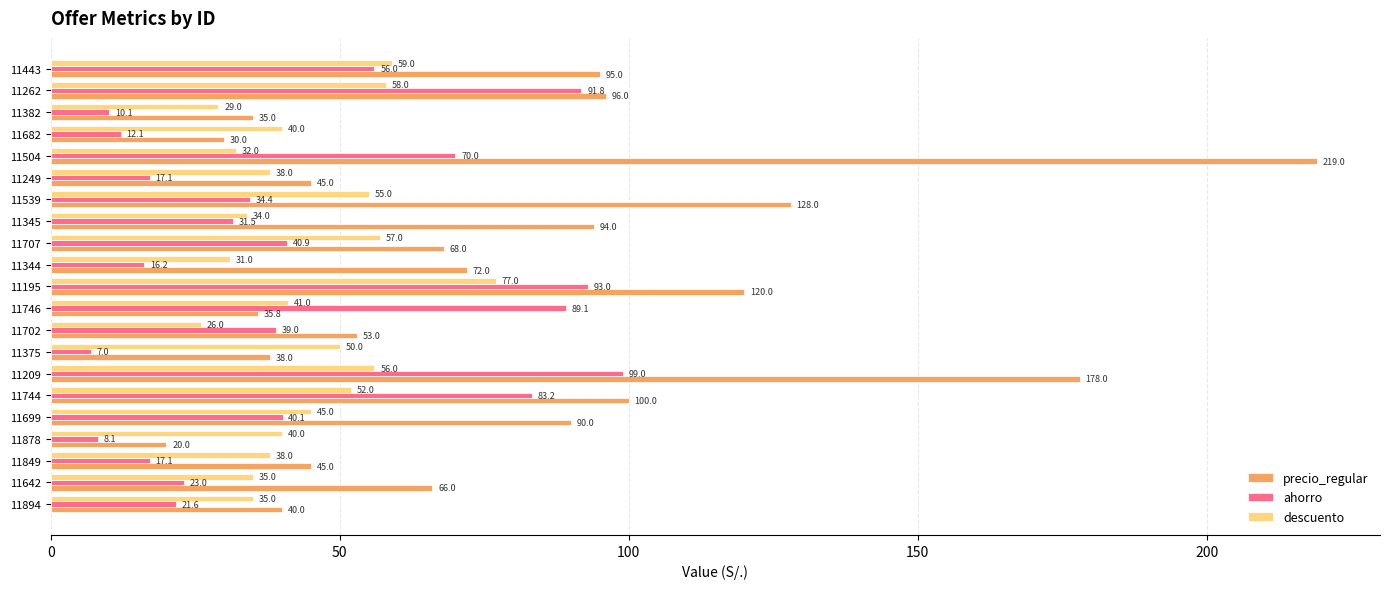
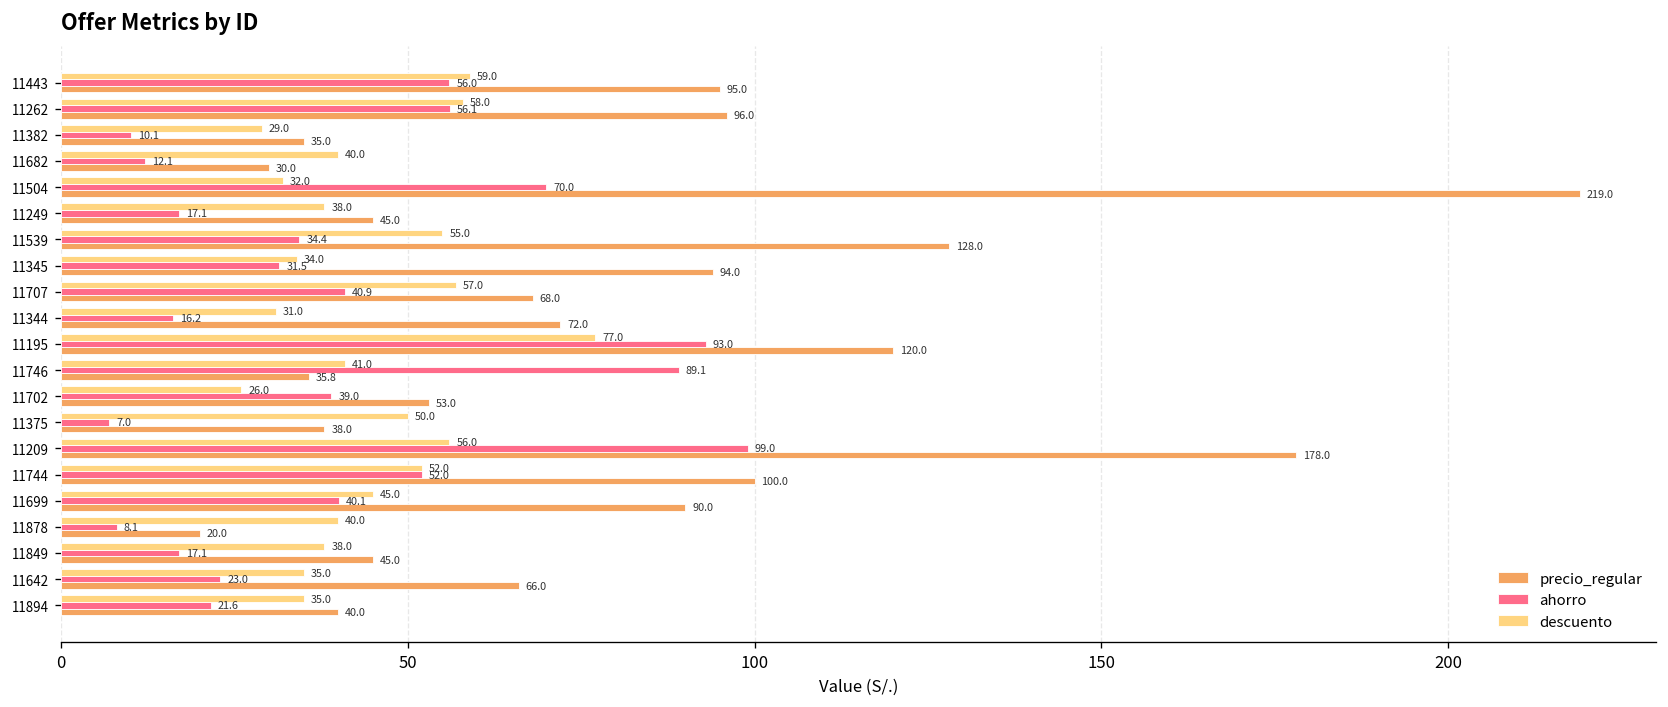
  {
    "ahorro": {
      "11443": 56.0,
-     "11262": 91.8,
+     "11262": 56.1,
      "11382": 10.1,
      "11682": 12.1,
      "11504": 70.0,
      "11249": 17.1,
      "11539": 34.4,
      "11345": 31.5,
      "11707": 40.9,
      "11344": 16.2,
      "11195": 93.0,
      "11746": 89.1,
      "11702": 39.0,
      "11375": 7.0,
      "11209": 99.0,
-     "11744": 83.2,
+     "11744": 52.0,
      "11699": 40.1,
      "11878": 8.1,
      "11849": 17.1,
      "11642": 23.0,
      "11894": 21.6
    }
  }
